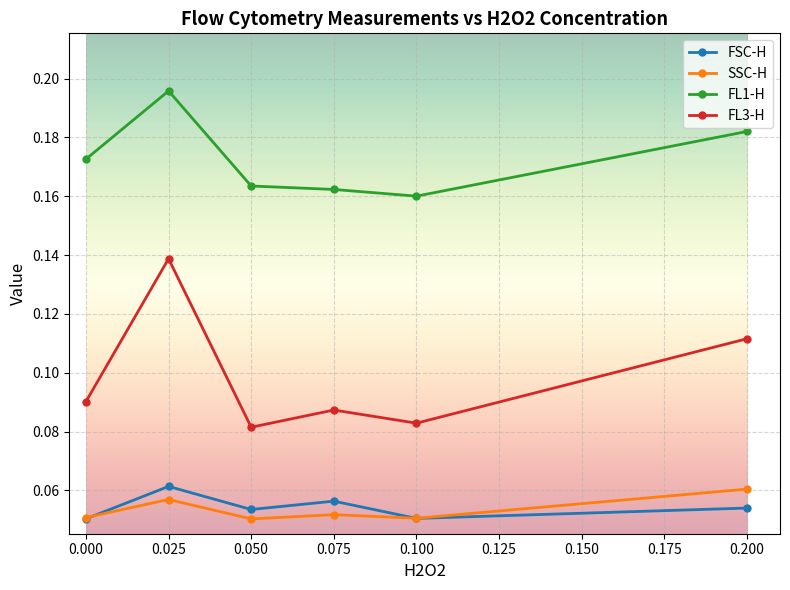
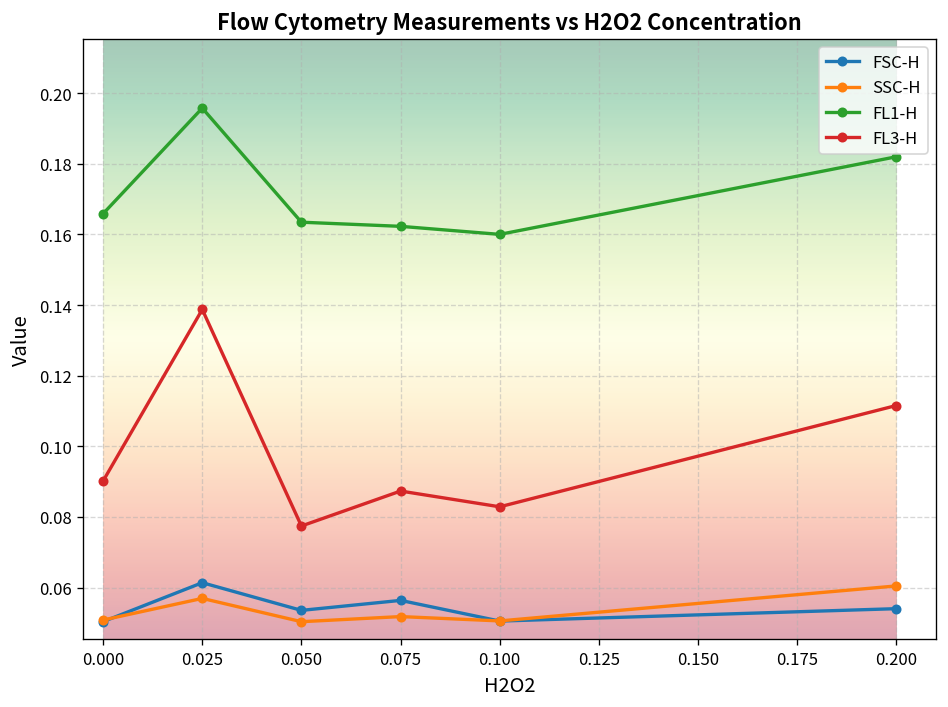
  {
    "FSC-H": {
      "0.025": 0.061,
      "0.050": 0.054,
      "0.075": 0.056,
      "0.200": 0.054
    },
    "SSC-H": {
      "0.025": 0.057,
      "0.050": 0.050,
      "0.075": 0.052,
      "0.200": 0.060
    },
    "FL1-H": {
-     "0.000": 0.173,
+     "0.000": 0.166,
      "0.025": 0.196,
      "0.050": 0.163,
      "0.075": 0.162,
      "0.100": 0.160,
      "0.200": 0.182
    },
    "FL3-H": {
      "0.000": 0.090,
      "0.025": 0.139,
-     "0.050": 0.081,
+     "0.050": 0.077,
      "0.075": 0.087,
      "0.100": 0.083,
      "0.200": 0.112
    }
  }
